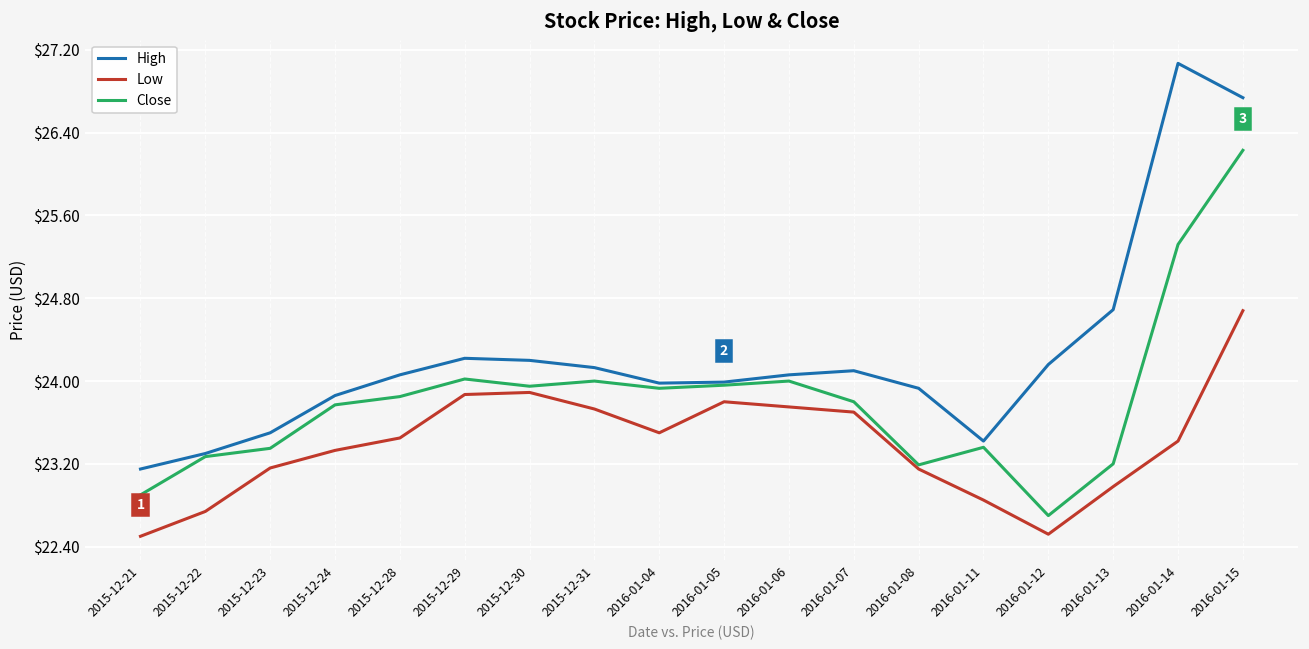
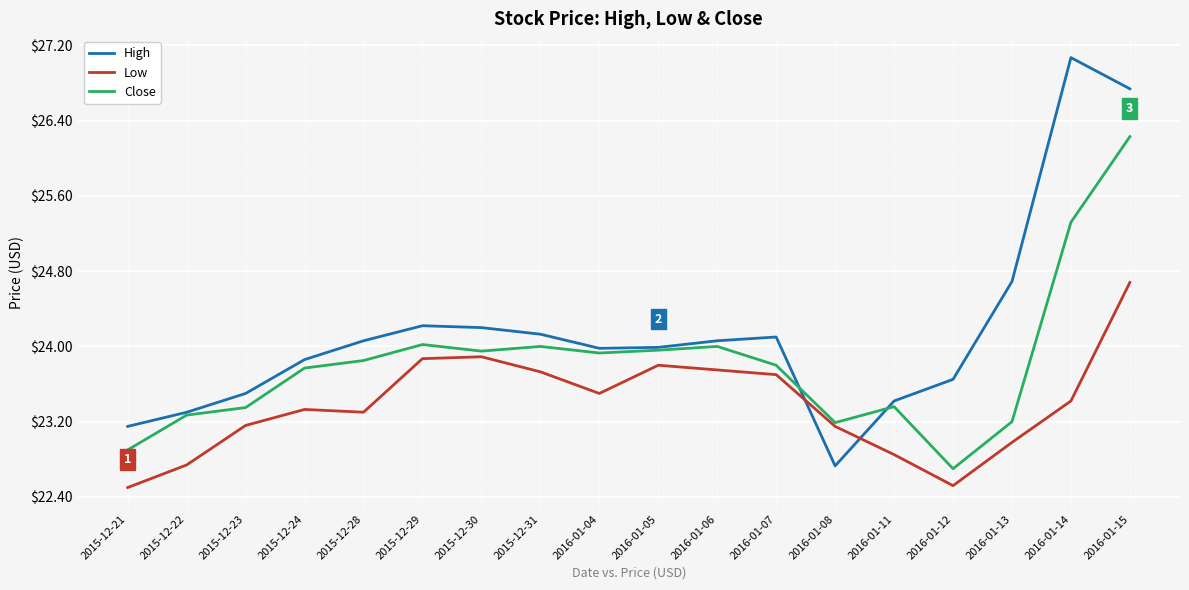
  {
    "High": {
      "2015-12-21": "$23.2",
      "2015-12-22": "$23.3",
      "2015-12-23": "$23.5",
      "2015-12-24": "$23.9",
      "2015-12-28": "$24.1",
      "2015-12-29": "$24.2",
      "2015-12-30": "$24.2",
      "2015-12-31": "$24.1",
      "2016-01-04": "$24.0",
      "2016-01-06": "$24.1",
      "2016-01-07": "$24.1",
-     "2016-01-08": "$23.9",
+     "2016-01-08": "$22.7",
      "2016-01-11": "$23.4",
-     "2016-01-12": "$24.2",
+     "2016-01-12": "$23.7",
      "2016-01-13": "$24.7",
      "2016-01-14": "$27.1"
    },
    "Low": {
      "2015-12-21": "$22.5",
      "2015-12-22": "$22.7",
      "2015-12-23": "$23.2",
      "2015-12-24": "$23.3",
-     "2015-12-28": "$23.5",
+     "2015-12-28": "$23.3",
      "2015-12-29": "$23.9",
      "2015-12-30": "$23.9",
      "2015-12-31": "$23.7",
      "2016-01-04": "$23.5",
      "2016-01-05": "$23.8",
      "2016-01-06": "$23.8",
      "2016-01-07": "$23.7",
      "2016-01-08": "$23.2",
      "2016-01-11": "$22.9",
      "2016-01-12": "$22.5",
      "2016-01-13": "$23.0",
      "2016-01-14": "$23.4",
      "2016-01-15": "$24.7"
    },
    "Close": {
      "2015-12-22": "$23.3",
      "2015-12-23": "$23.4",
      "2015-12-24": "$23.8",
      "2015-12-28": "$23.9",
      "2015-12-29": "$24.0",
      "2015-12-30": "$24.0",
      "2015-12-31": "$24.0",
      "2016-01-04": "$23.9",
      "2016-01-05": "$24.0",
      "2016-01-06": "$24.0",
      "2016-01-07": "$23.8",
      "2016-01-08": "$23.2",
      "2016-01-11": "$23.4",
      "2016-01-12": "$22.7",
      "2016-01-13": "$23.2",
      "2016-01-14": "$25.3",
      "2016-01-15": "$26.2"
    }
  }
